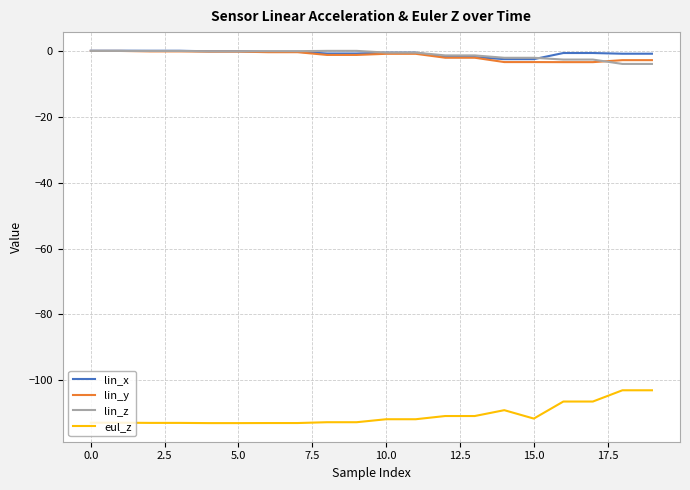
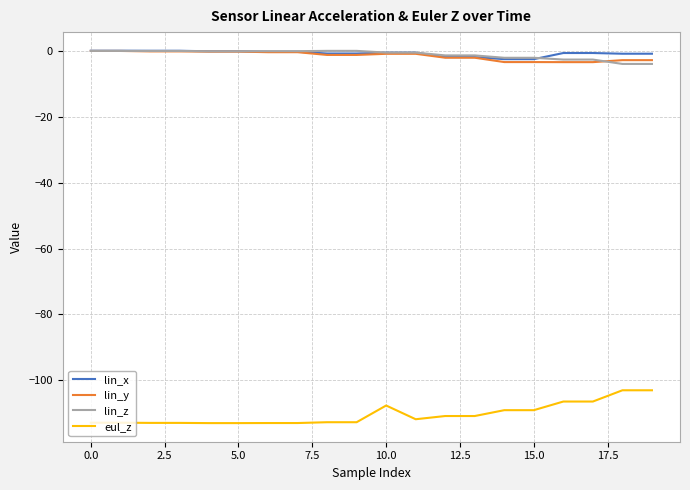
  {
    "lin_y": {
      "15.0": -3
    },
    "eul_z": {
      "5.0": -113,
-     "10.0": -112,
-     "15.0": -112
+     "10.0": -108,
+     "15.0": -109
    }
  }
